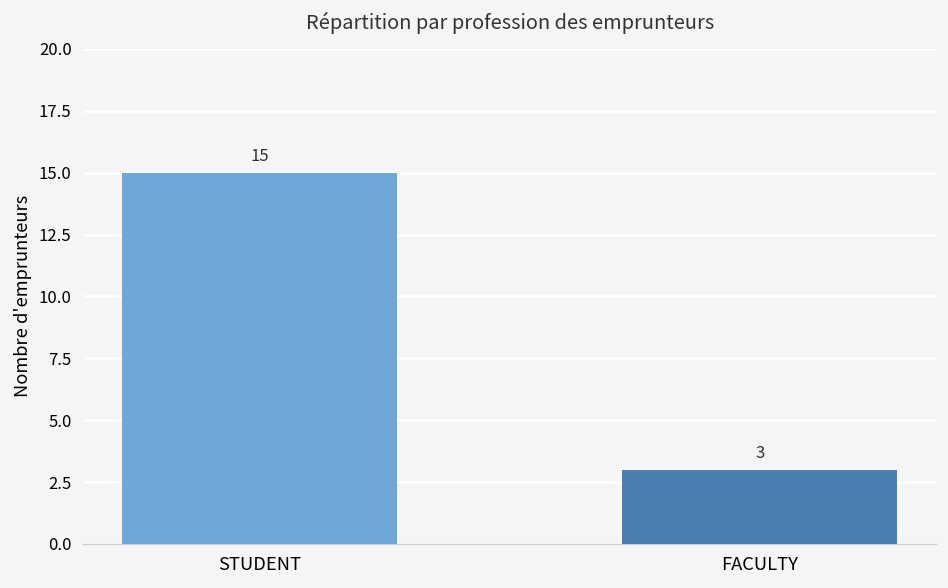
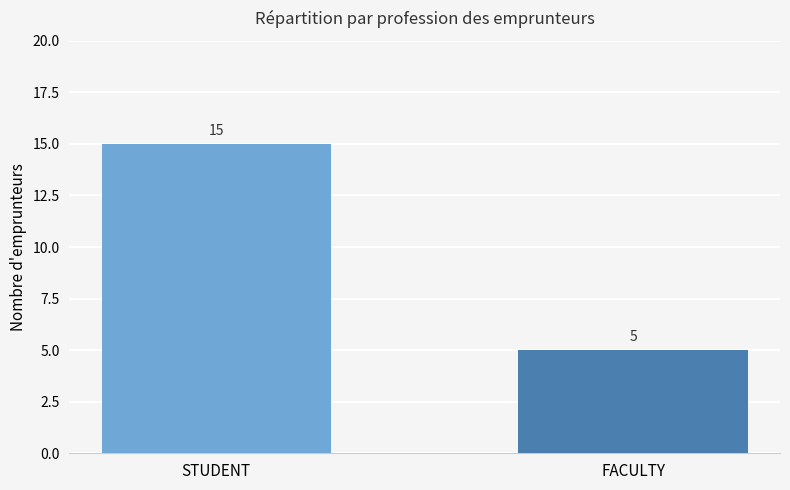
  {
    "STUDENT": 15,
-   "FACULTY": 3
+   "FACULTY": 5
  }
